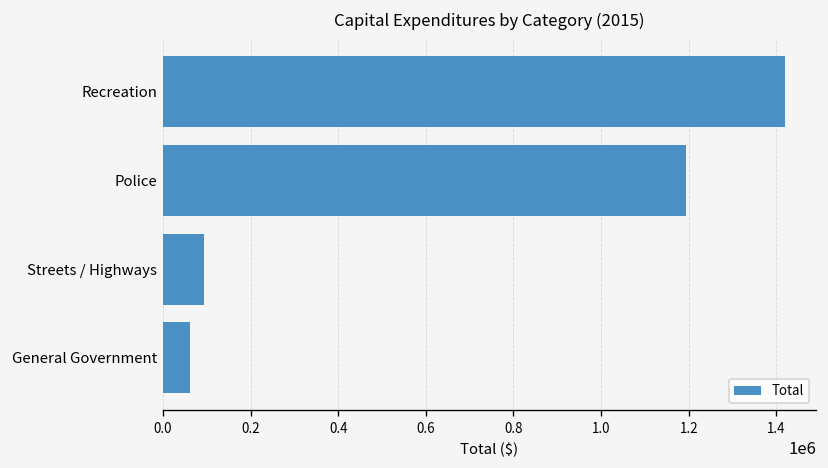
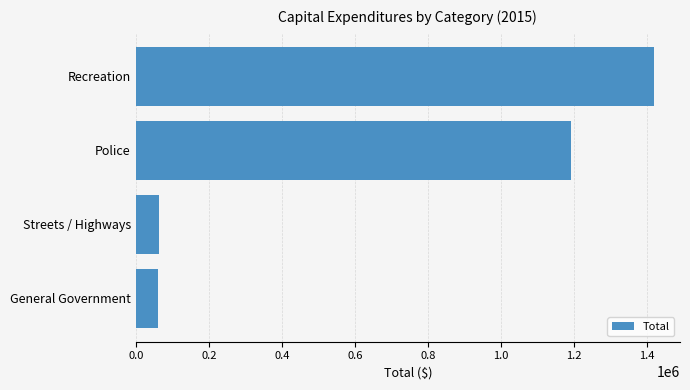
  {
    "Recreation": 1420000,
    "Police": 1190000,
-   "Streets / Highways": 90000,
+   "Streets / Highways": 60000,
    "General Government": 60000
  }
